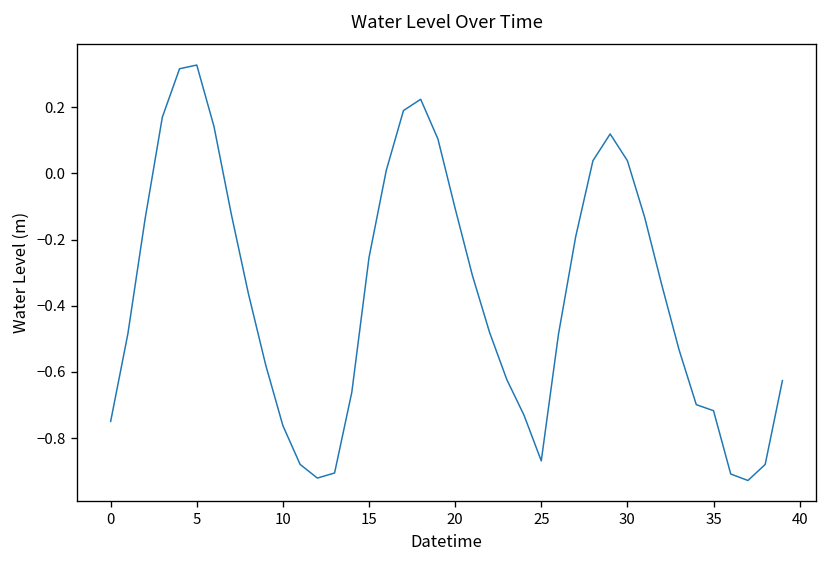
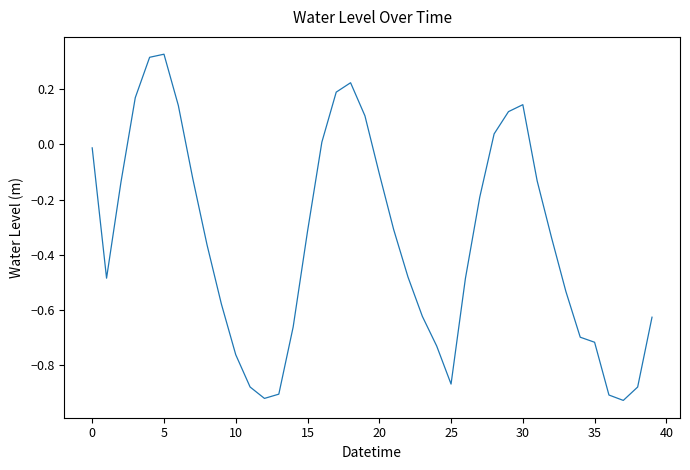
  {
-   "0": -0.75,
+   "0": -0.01,
    "5": 0.33,
    "10": -0.76,
-   "15": -0.25,
+   "15": -0.31,
    "20": -0.11,
    "25": -0.87,
-   "30": 0.04,
+   "30": 0.14,
    "35": -0.72
  }
